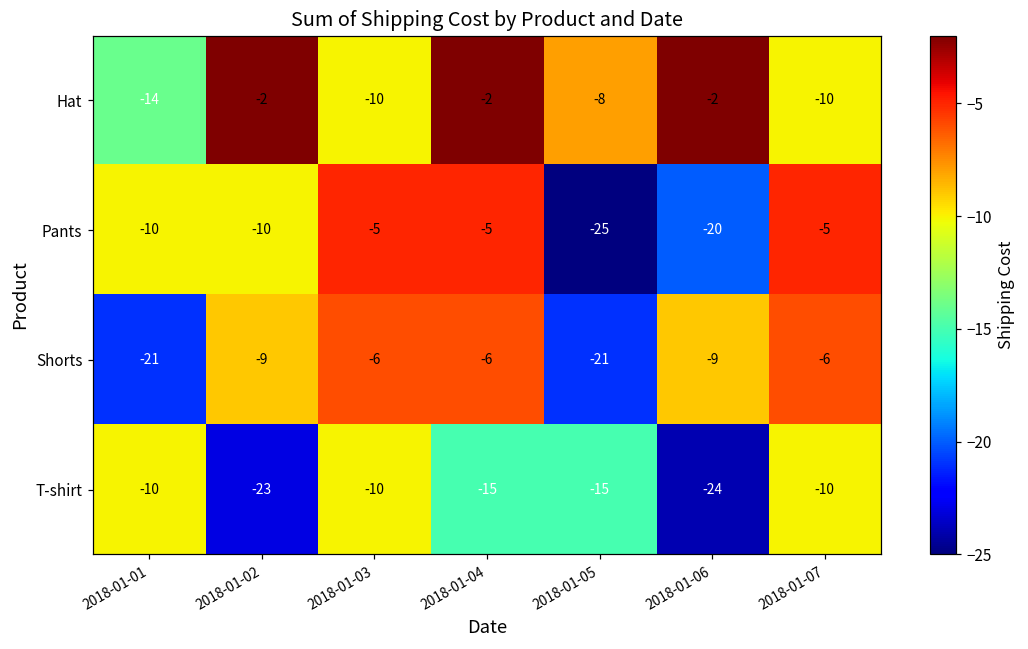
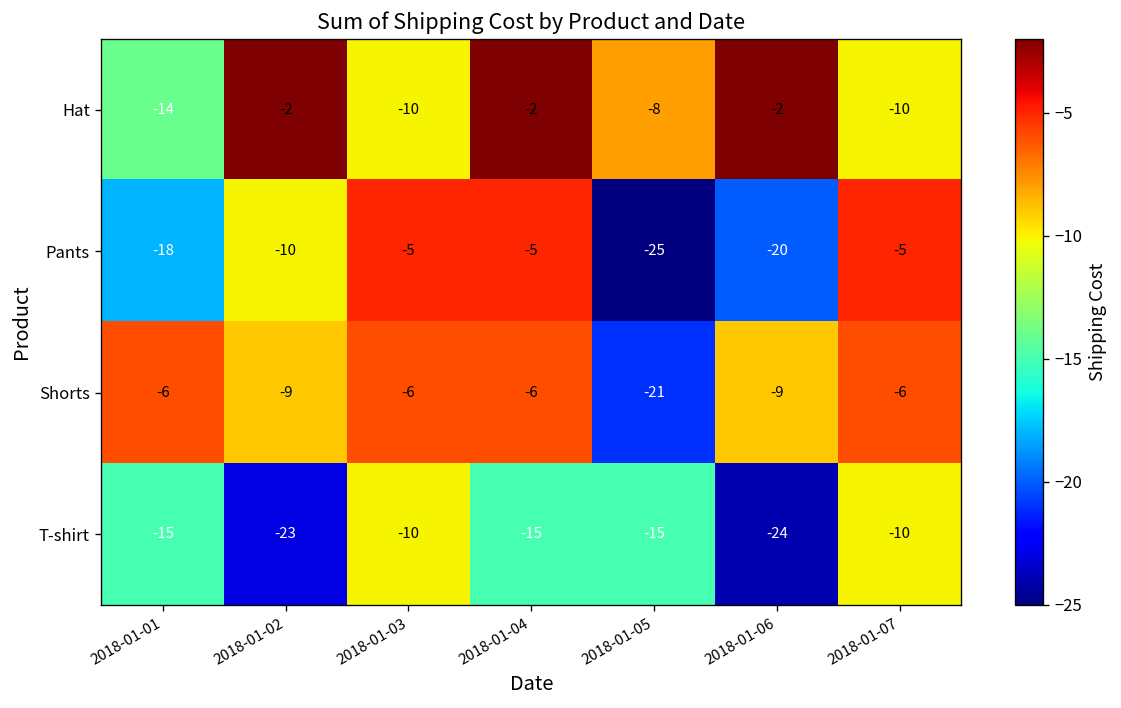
  {
    "Hat": {
      "2018-01-01": -14,
      "2018-01-02": -2,
      "2018-01-03": -10,
      "2018-01-04": -2,
      "2018-01-05": -8,
      "2018-01-06": -2,
      "2018-01-07": -10
    },
    "Pants": {
-     "2018-01-01": -10,
+     "2018-01-01": -18,
      "2018-01-02": -10,
      "2018-01-03": -5,
      "2018-01-04": -5,
      "2018-01-05": -25,
      "2018-01-06": -20,
      "2018-01-07": -5
    },
    "Shorts": {
-     "2018-01-01": -21,
+     "2018-01-01": -6,
      "2018-01-02": -9,
      "2018-01-03": -6,
      "2018-01-04": -6,
      "2018-01-05": -21,
      "2018-01-06": -9,
      "2018-01-07": -6
    },
    "T-shirt": {
-     "2018-01-01": -10,
+     "2018-01-01": -15,
      "2018-01-02": -23,
      "2018-01-03": -10,
      "2018-01-04": -15,
      "2018-01-05": -15,
      "2018-01-06": -24,
      "2018-01-07": -10
    }
  }
